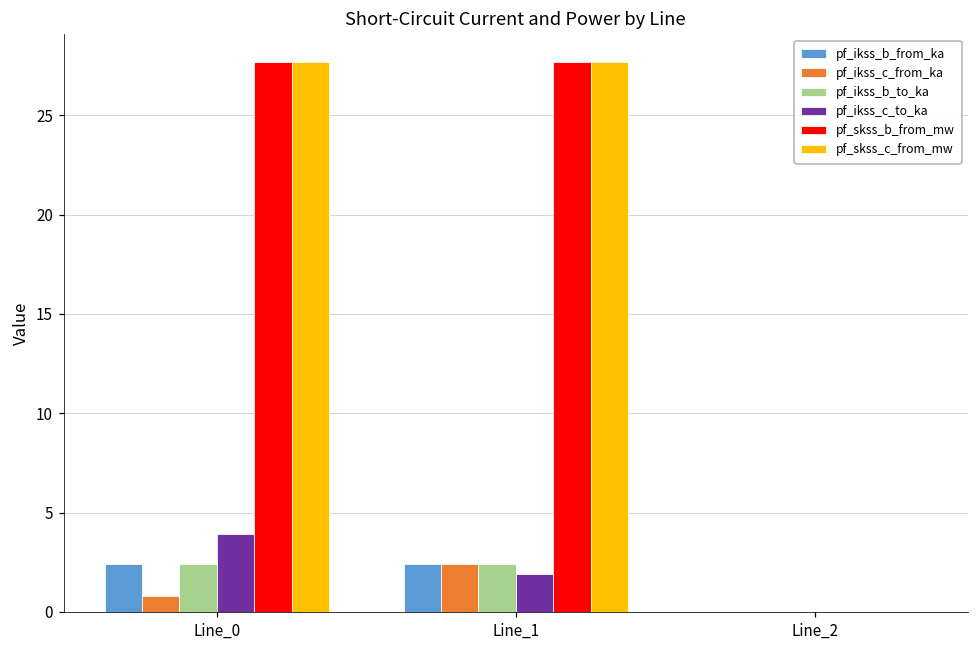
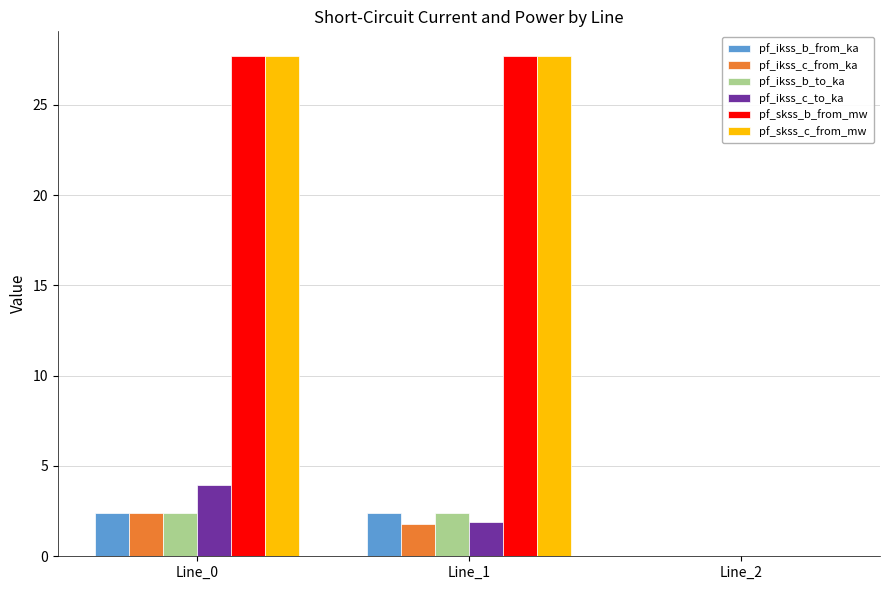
  {
    "pf_ikss_b_from_ka": {
      "Line_0": 2.4,
      "Line_1": 2.4,
      "Line_2": 0.0
    },
    "pf_ikss_c_from_ka": {
-     "Line_0": 0.8,
-     "Line_1": 2.4,
+     "Line_0": 2.4,
+     "Line_1": 1.8,
      "Line_2": 0.0
    },
    "pf_ikss_b_to_ka": {
      "Line_0": 2.4,
      "Line_1": 2.4,
      "Line_2": 0.0
    },
    "pf_ikss_c_to_ka": {
      "Line_0": 3.9,
      "Line_1": 1.9,
      "Line_2": 0.0
    },
    "pf_skss_b_from_mw": {
      "Line_0": 27.7,
      "Line_1": 27.7,
      "Line_2": 0.0
    },
    "pf_skss_c_from_mw": {
      "Line_0": 27.7,
      "Line_1": 27.7,
      "Line_2": 0.0
    }
  }
